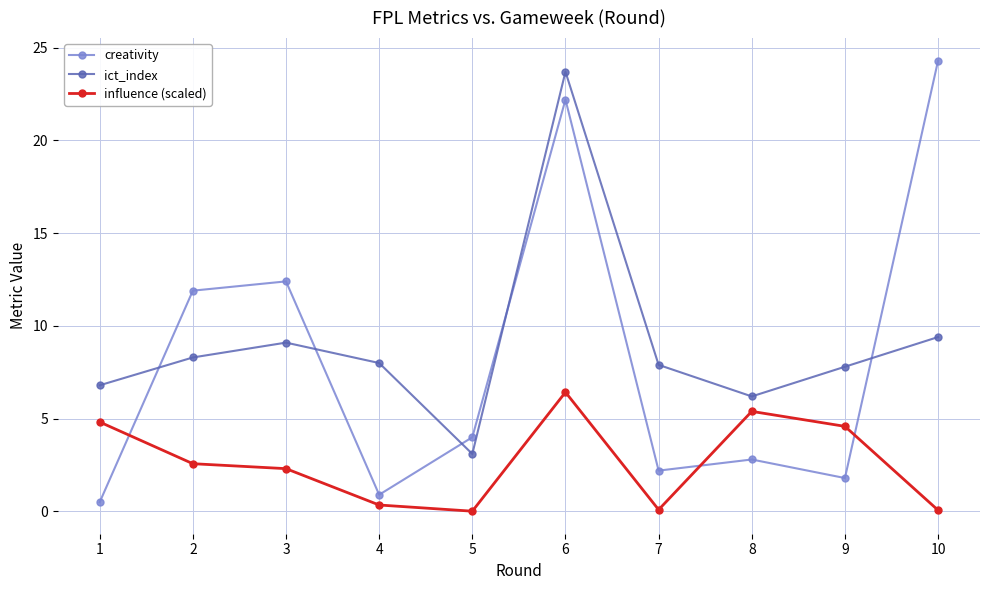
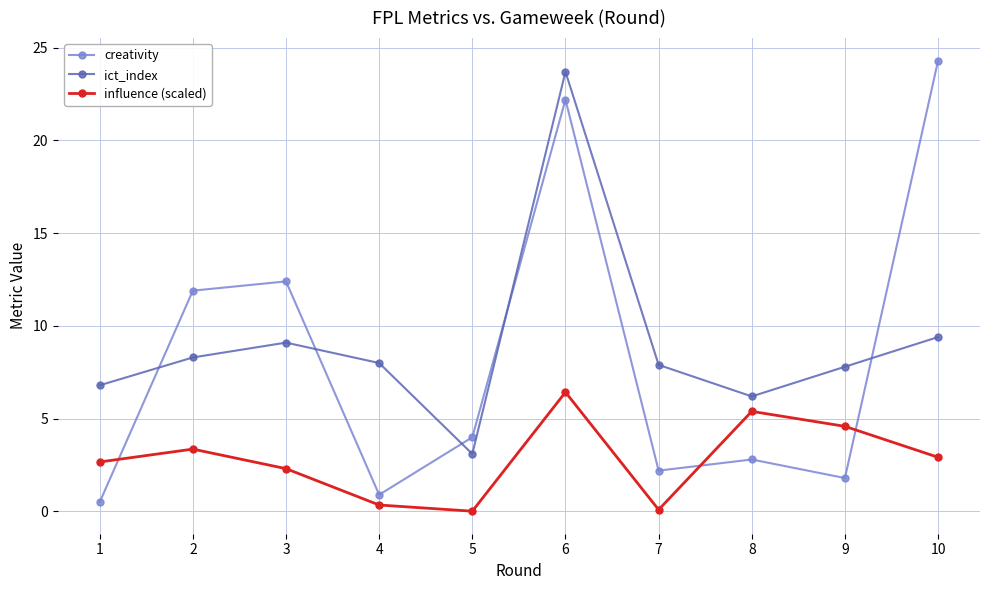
  {
    "influence (scaled)": {
-     "1": 4.8,
-     "2": 2.6,
+     "1": 2.7,
+     "2": 3.4,
      "3": 2.3,
      "4": 0.3,
      "5": 0.0,
      "6": 6.4,
      "7": 0.1,
      "8": 5.4,
      "9": 4.6,
-     "10": 0.1
+     "10": 2.9
    }
  }
